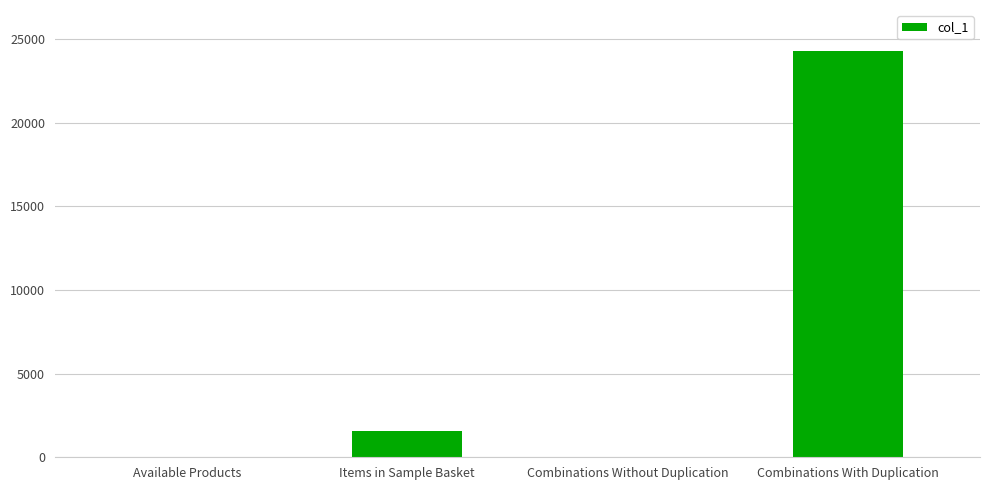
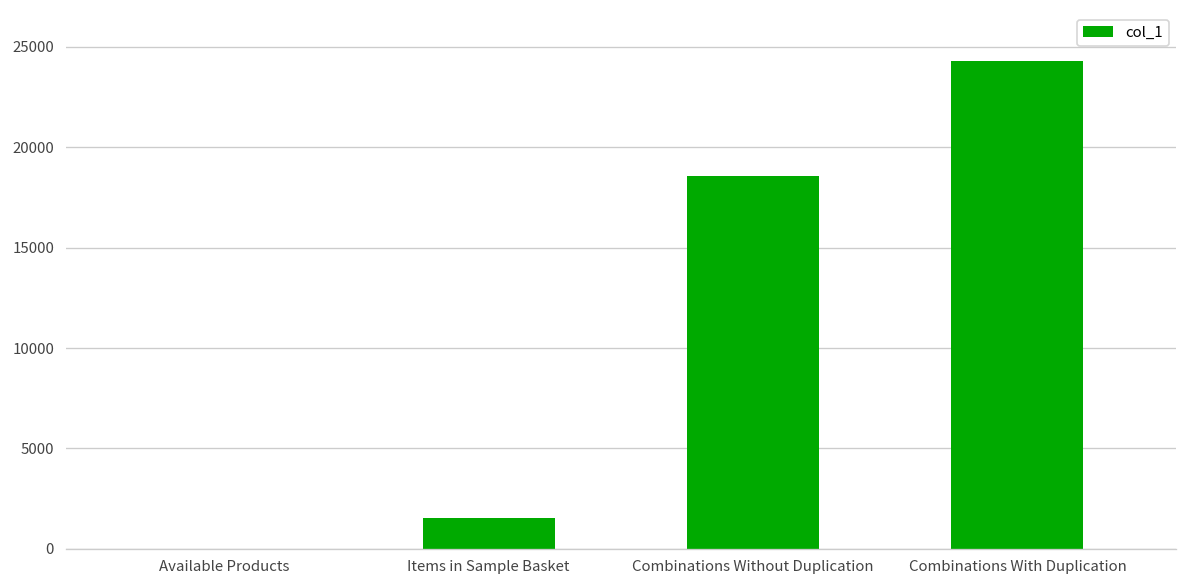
  {
    "Items in Sample Basket": 1600,
-   "Combinations Without Duplication": 0,
+   "Combinations Without Duplication": 18600,
    "Combinations With Duplication": 24300
  }
